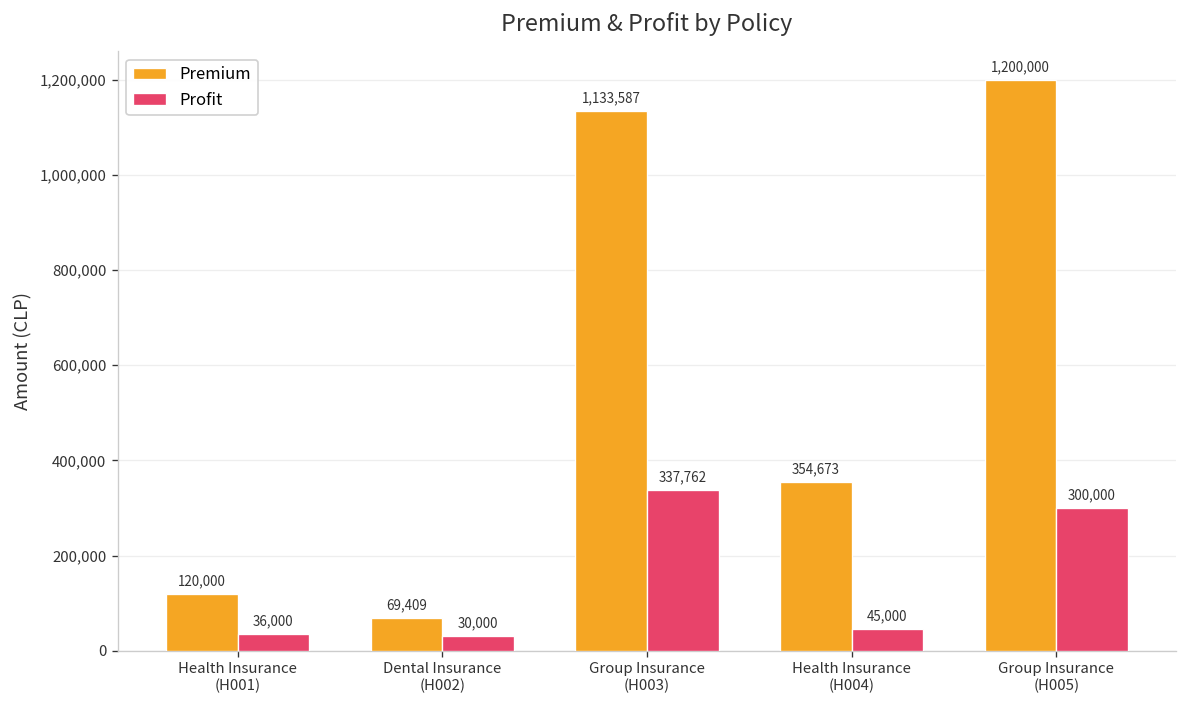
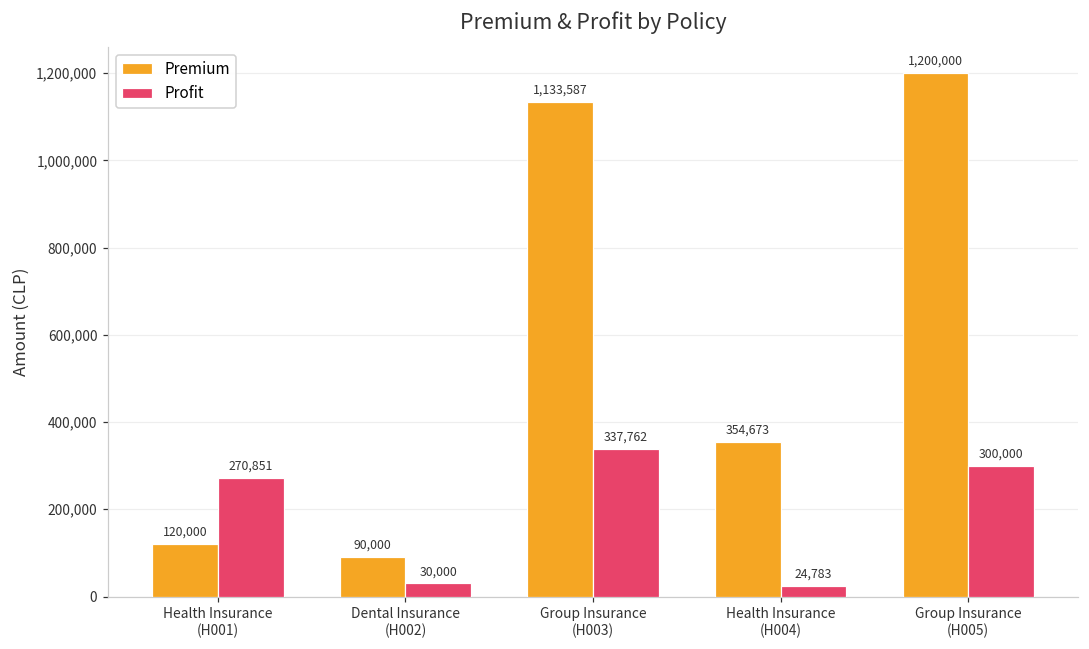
  {
    "Premium": {
      "Health Insurance (H001)": "120,000",
-     "Dental Insurance (H002)": "69,409",
+     "Dental Insurance (H002)": "90,000",
      "Group Insurance (H003)": "1,133,587",
      "Health Insurance (H004)": "354,673",
      "Group Insurance (H005)": "1,200,000"
    },
    "Profit": {
-     "Health Insurance (H001)": "36,000",
+     "Health Insurance (H001)": "270,851",
      "Dental Insurance (H002)": "30,000",
      "Group Insurance (H003)": "337,762",
-     "Health Insurance (H004)": "45,000",
+     "Health Insurance (H004)": "24,783",
      "Group Insurance (H005)": "300,000"
    }
  }
